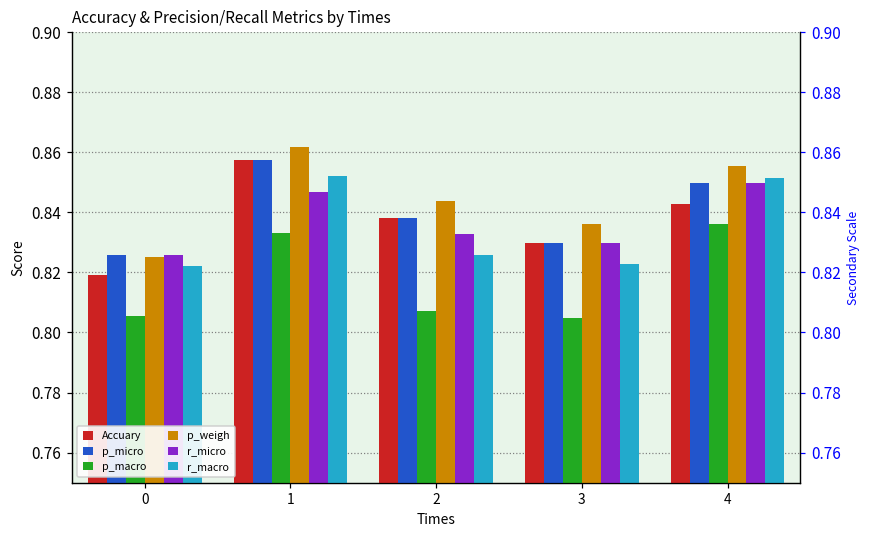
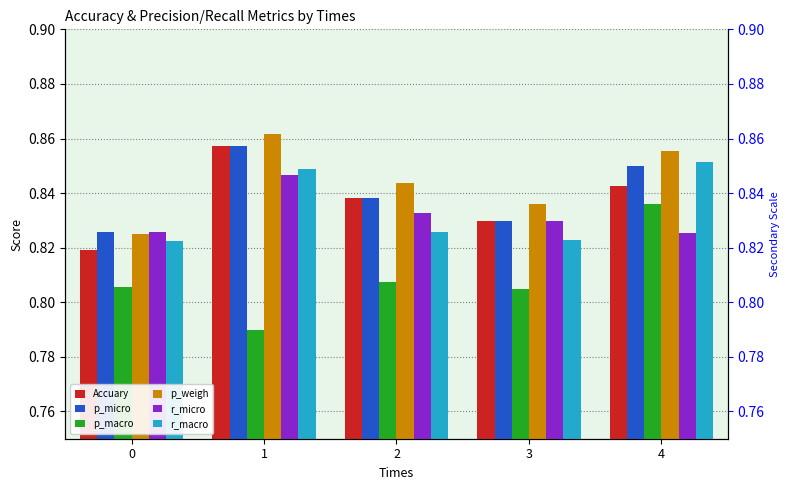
  {
    "Accuary": {
      "0": 0.819,
      "1": 0.857,
      "2": 0.838,
      "3": 0.830,
      "4": 0.843
    },
    "p_micro": {
      "0": 0.826,
      "1": 0.857,
      "2": 0.838,
      "3": 0.830,
      "4": 0.850
    },
    "p_macro": {
      "0": 0.806,
-     "1": 0.833,
+     "1": 0.790,
      "2": 0.807,
      "3": 0.805,
      "4": 0.836
    },
    "p_weigh": {
      "0": 0.825,
      "1": 0.862,
      "2": 0.844,
      "3": 0.836,
      "4": 0.855
    },
    "r_micro": {
      "0": 0.826,
      "1": 0.847,
      "2": 0.833,
      "3": 0.830,
-     "4": 0.850
+     "4": 0.825
    },
    "r_macro": {
      "0": 0.822,
-     "1": 0.852,
+     "1": 0.849,
      "2": 0.826,
      "3": 0.823,
      "4": 0.851
    }
  }
